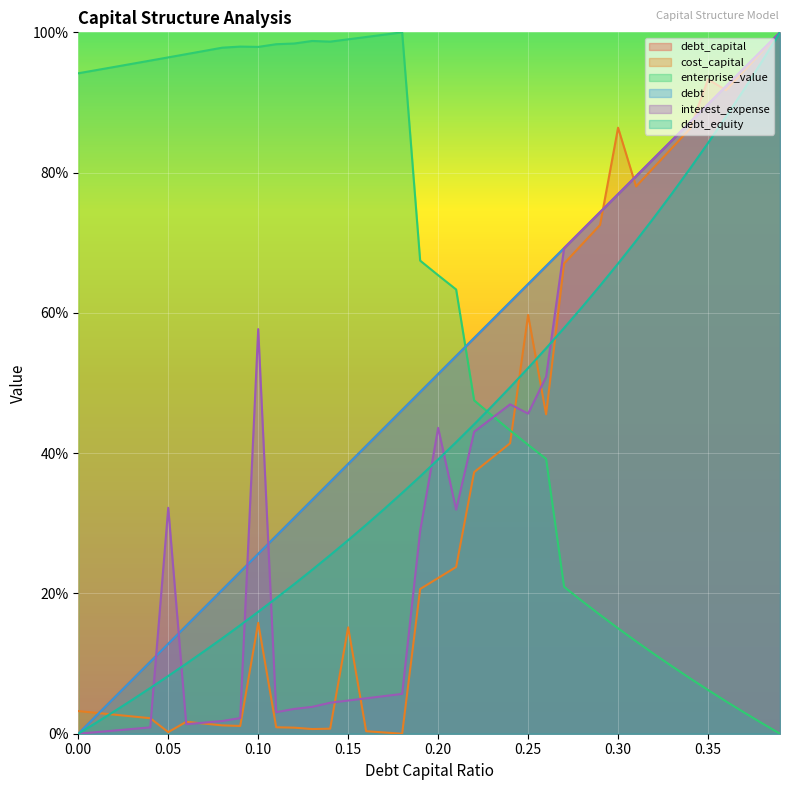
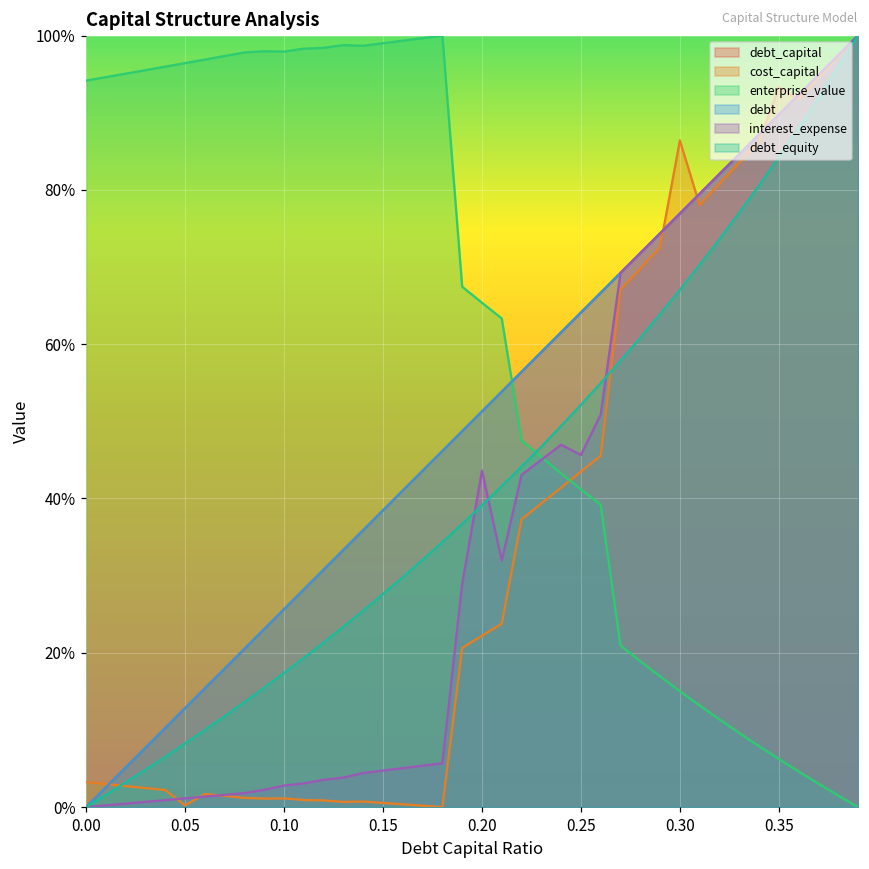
  {
    "cost_capital": {
      "0.00": "3%",
      "0.05": "0%",
-     "0.10": "16%",
-     "0.15": "15%",
+     "0.10": "1%",
+     "0.15": "1%",
      "0.20": "22%",
-     "0.25": "60%",
+     "0.25": "43%",
      "0.30": "86%"
    },
    "interest_expense": {
-     "0.05": "32%",
-     "0.10": "58%",
+     "0.05": "1%",
+     "0.10": "3%",
      "0.15": "5%",
      "0.20": "44%",
      "0.25": "46%"
    }
  }
